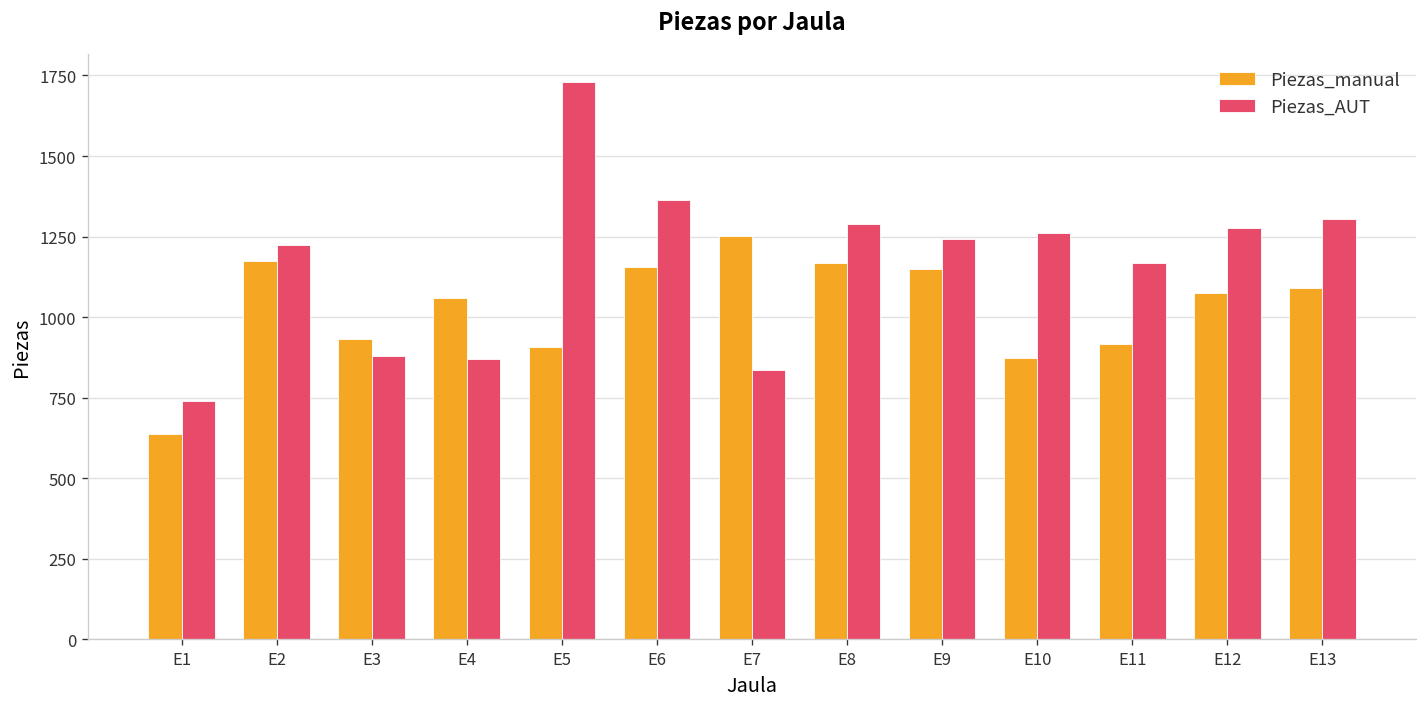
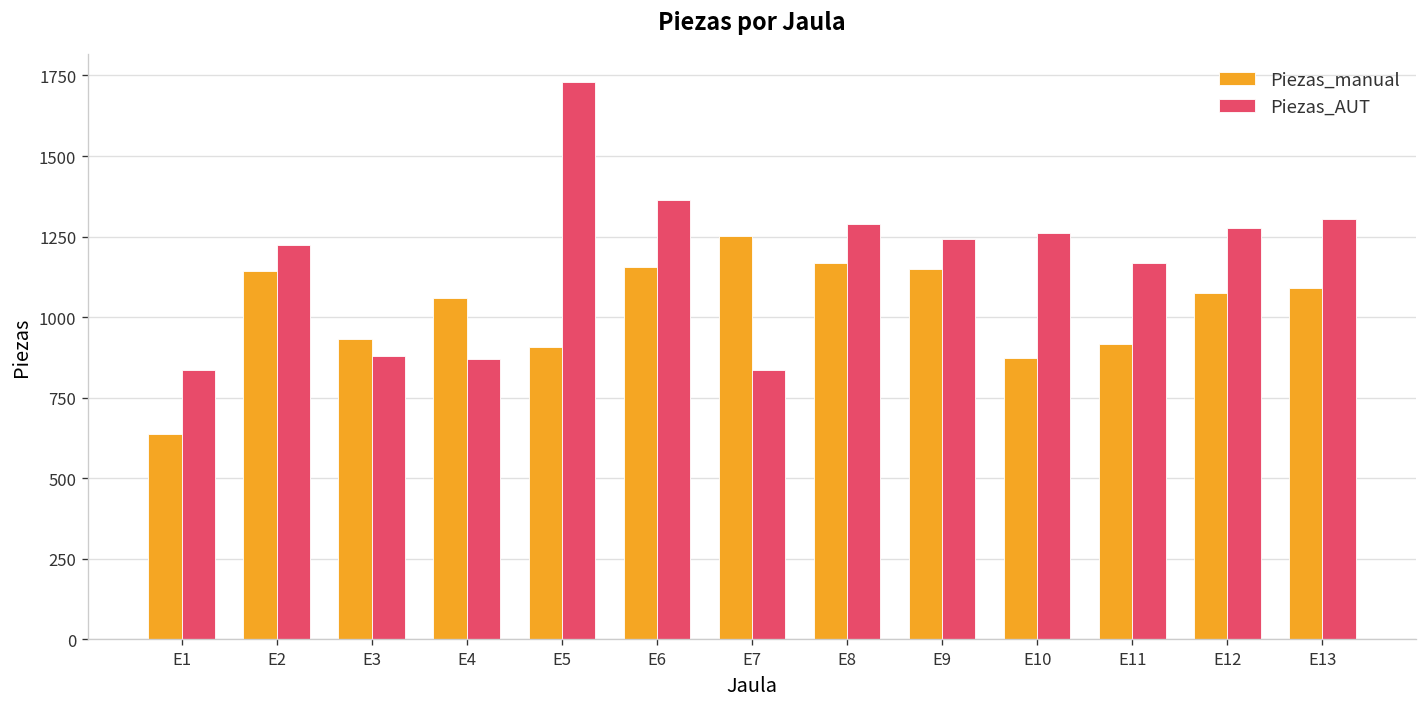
  {
    "Piezas_manual": {
      "E1": 640,
-     "E2": 1170,
+     "E2": 1140,
      "E3": 930,
      "E4": 1060,
      "E5": 910,
      "E6": 1160,
      "E7": 1250,
      "E8": 1170,
      "E9": 1150,
      "E10": 870,
      "E11": 920,
      "E12": 1070,
      "E13": 1090
    },
    "Piezas_AUT": {
-     "E1": 740,
+     "E1": 840,
      "E2": 1220,
      "E3": 880,
      "E4": 870,
      "E5": 1730,
      "E6": 1360,
      "E7": 840,
      "E8": 1290,
      "E9": 1240,
      "E10": 1260,
      "E11": 1170,
      "E12": 1280,
      "E13": 1300
    }
  }
